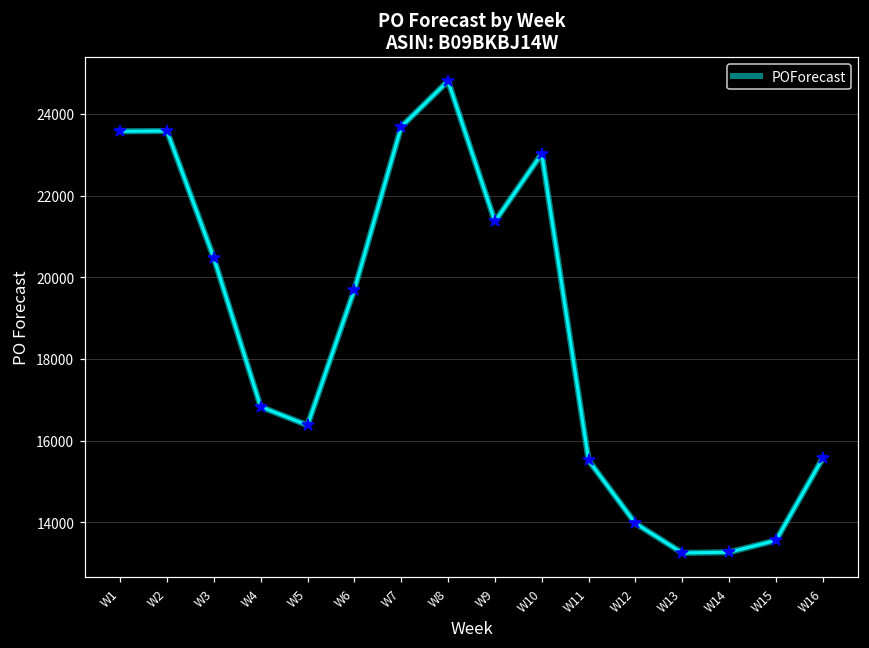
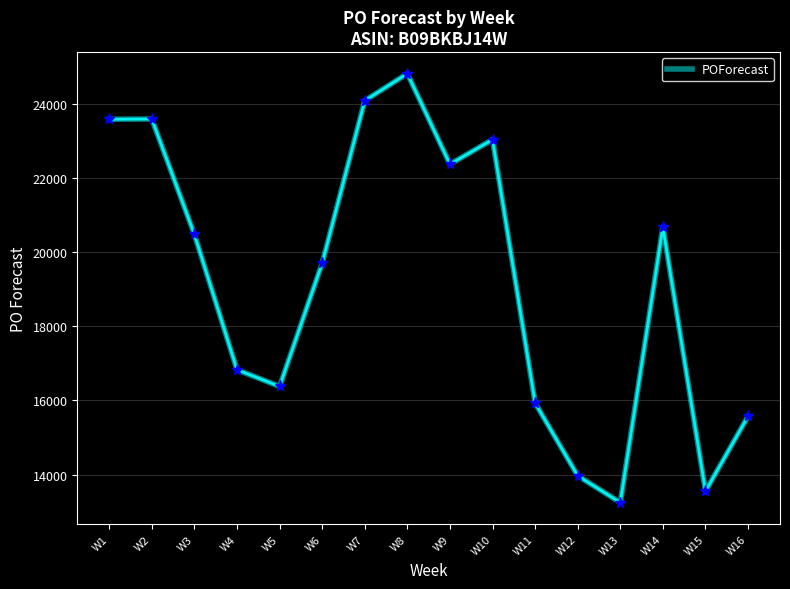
  {
    "W1": 23600,
    "W2": 23600,
    "W3": 20500,
    "W4": 16800,
    "W5": 16400,
    "W6": 19700,
-   "W7": 23700,
+   "W7": 24100,
    "W8": 24800,
-   "W9": 21400,
+   "W9": 22400,
    "W10": 23000,
-   "W11": 15500,
+   "W11": 15900,
    "W12": 14000,
    "W13": 13200,
-   "W14": 13300,
+   "W14": 20700,
    "W15": 13600,
    "W16": 15600
  }
